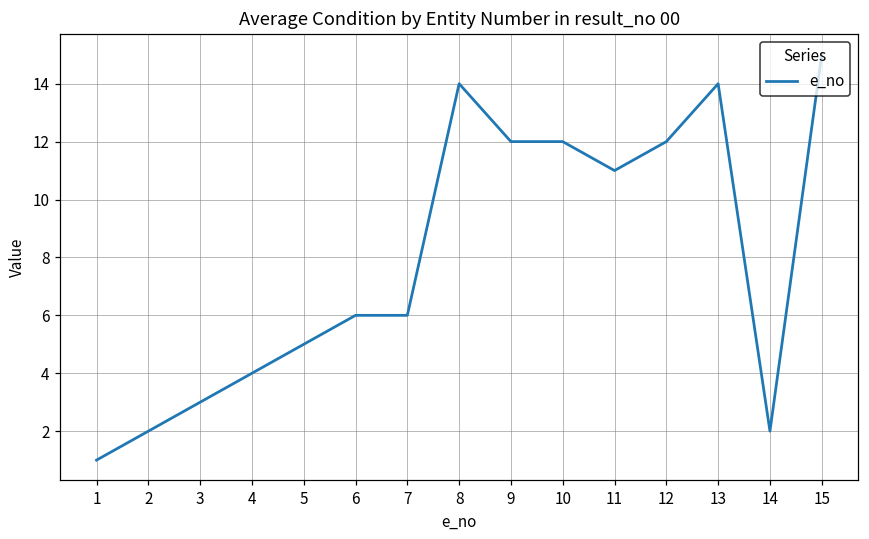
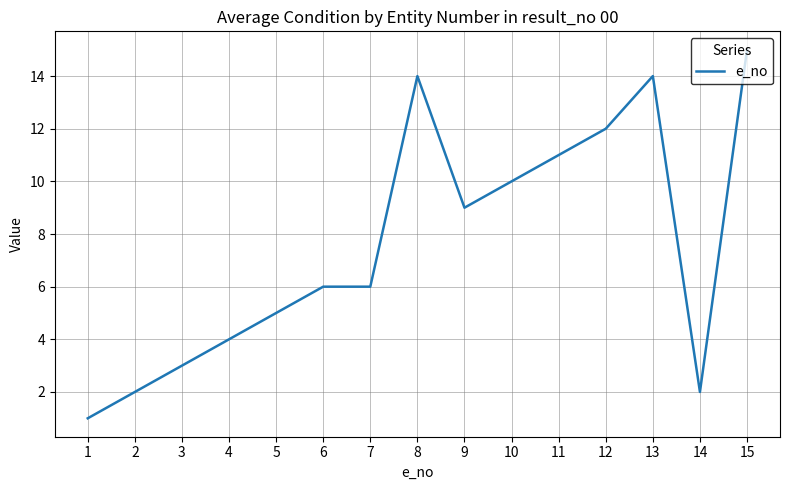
  {
    "1": 1,
    "2": 2,
    "3": 3,
    "4": 4,
    "5": 5,
    "6": 6,
    "7": 6,
    "8": 14,
-   "9": 12,
-   "10": 12,
+   "9": 9,
+   "10": 10,
    "11": 11,
    "12": 12,
    "13": 14,
    "14": 2
  }
